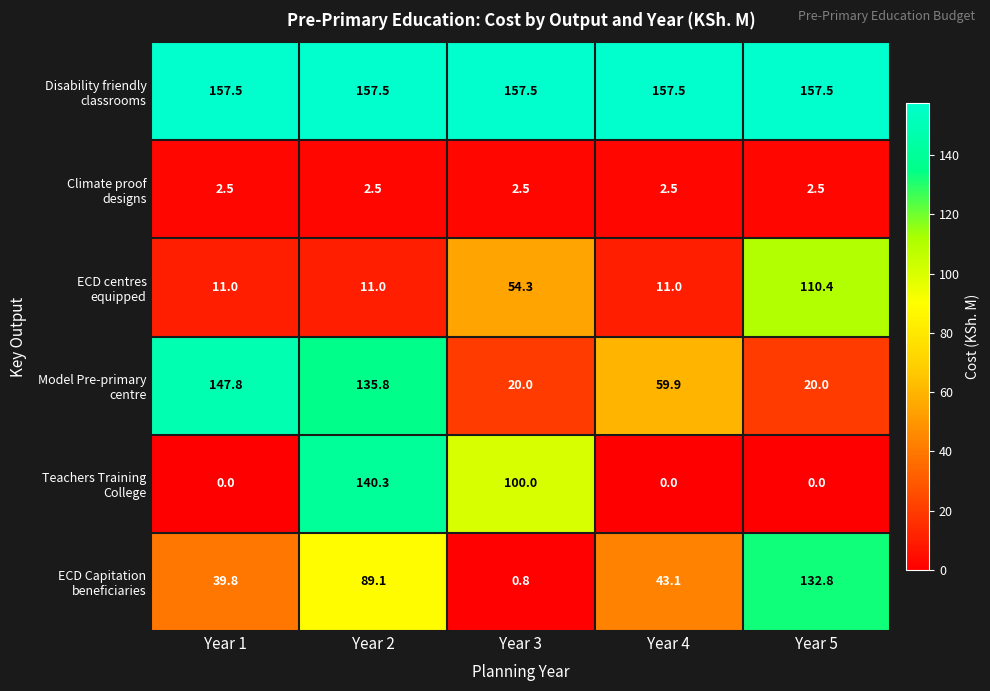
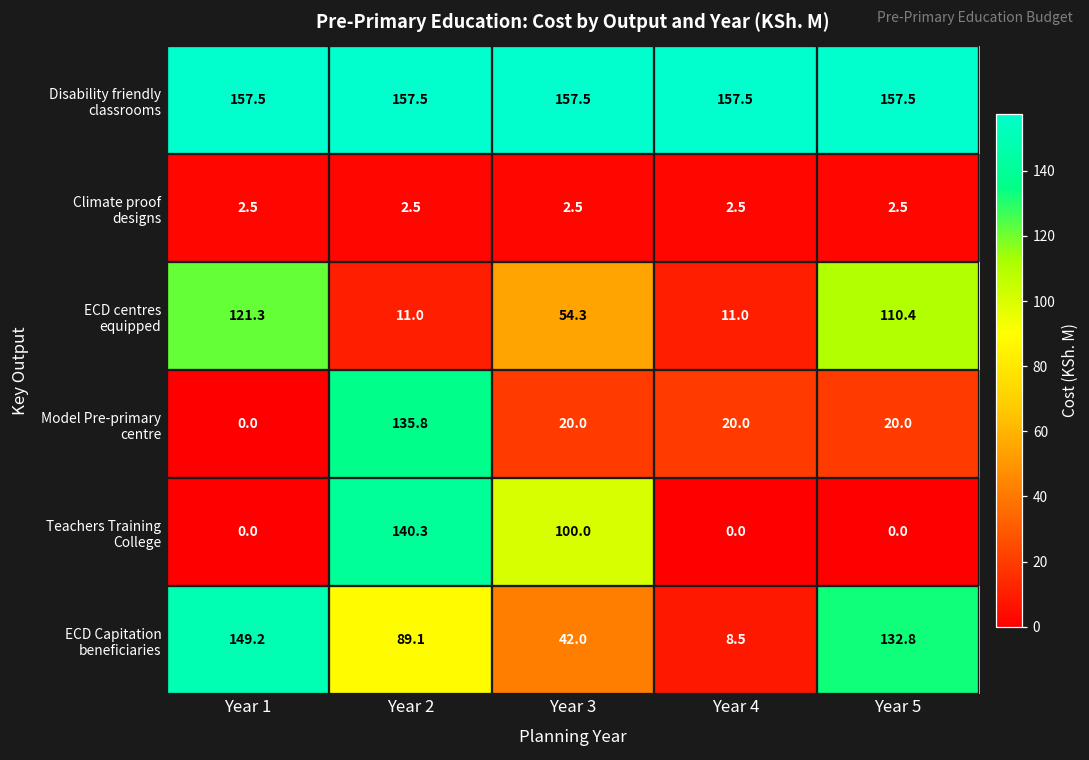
  {
    "Disability friendly classrooms": {
      "Year 1": 157.5,
      "Year 2": 157.5,
      "Year 3": 157.5,
      "Year 4": 157.5,
      "Year 5": 157.5
    },
    "Climate proof designs": {
      "Year 1": 2.5,
      "Year 2": 2.5,
      "Year 3": 2.5,
      "Year 4": 2.5,
      "Year 5": 2.5
    },
    "ECD centres equipped": {
-     "Year 1": 11.0,
+     "Year 1": 121.3,
      "Year 2": 11.0,
      "Year 3": 54.3,
      "Year 4": 11.0,
      "Year 5": 110.4
    },
    "Model Pre-primary centre": {
-     "Year 1": 147.8,
+     "Year 1": 0.0,
      "Year 2": 135.8,
      "Year 3": 20.0,
-     "Year 4": 59.9,
+     "Year 4": 20.0,
      "Year 5": 20.0
    },
    "Teachers Training College": {
      "Year 1": 0.0,
      "Year 2": 140.3,
      "Year 3": 100.0,
      "Year 4": 0.0,
      "Year 5": 0.0
    },
    "ECD Capitation beneficiaries": {
-     "Year 1": 39.8,
+     "Year 1": 149.2,
      "Year 2": 89.1,
-     "Year 3": 0.8,
-     "Year 4": 43.1,
+     "Year 3": 42.0,
+     "Year 4": 8.5,
      "Year 5": 132.8
    }
  }
